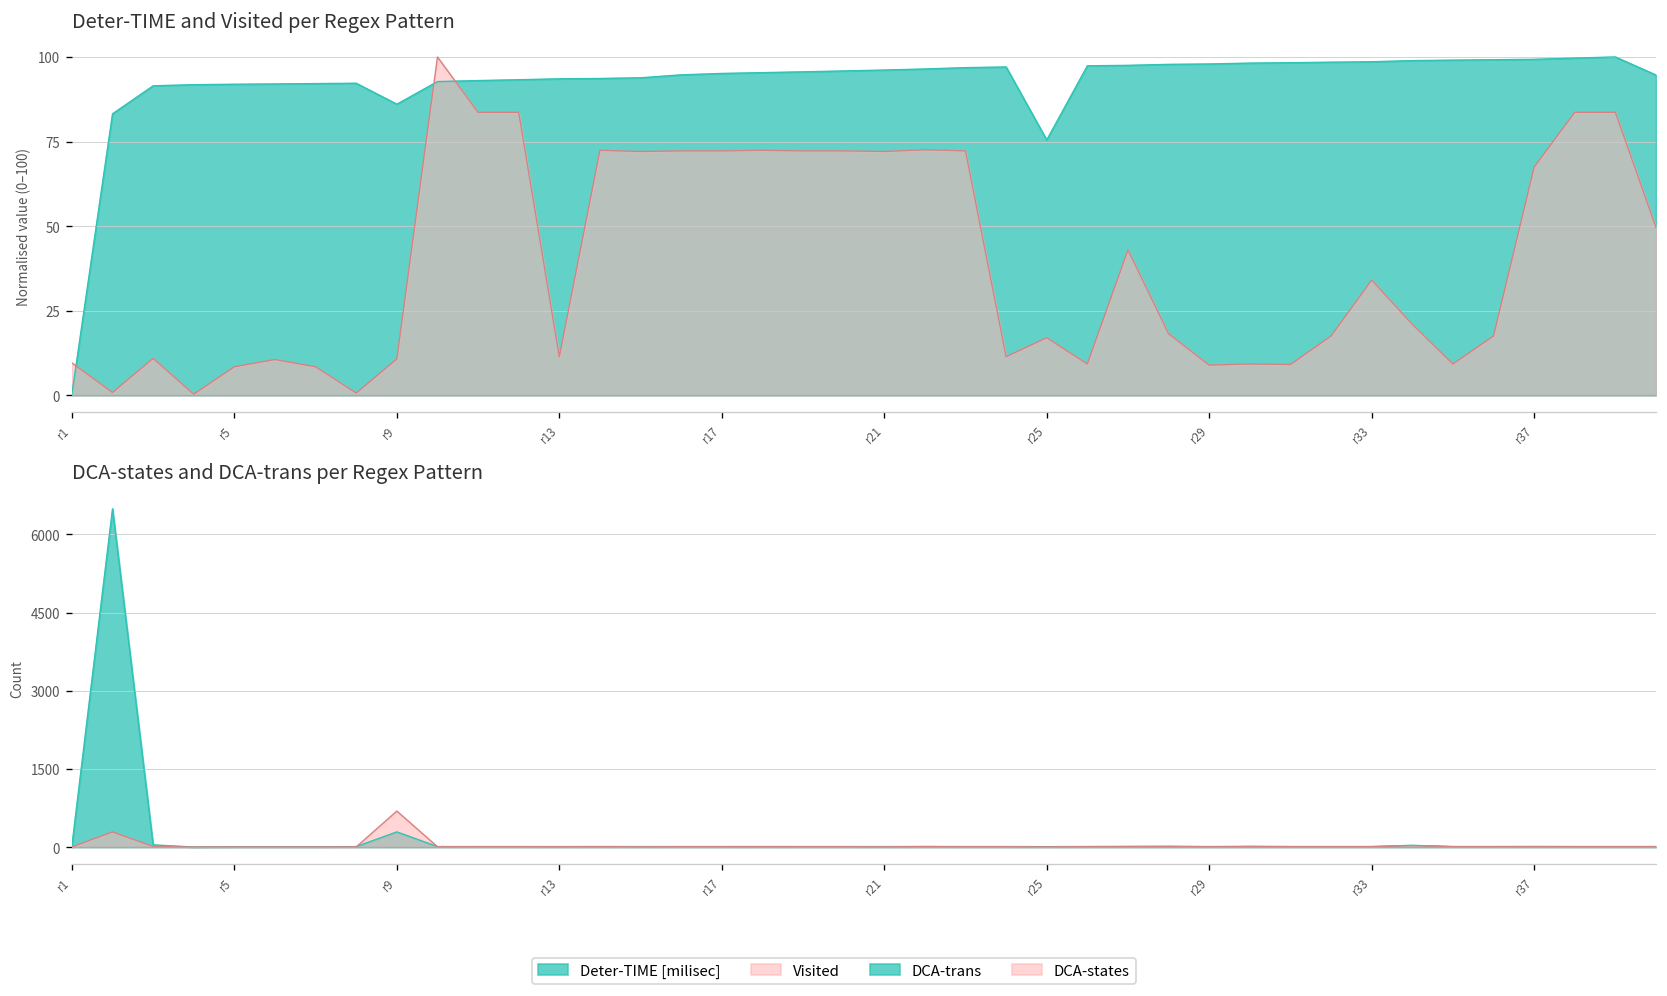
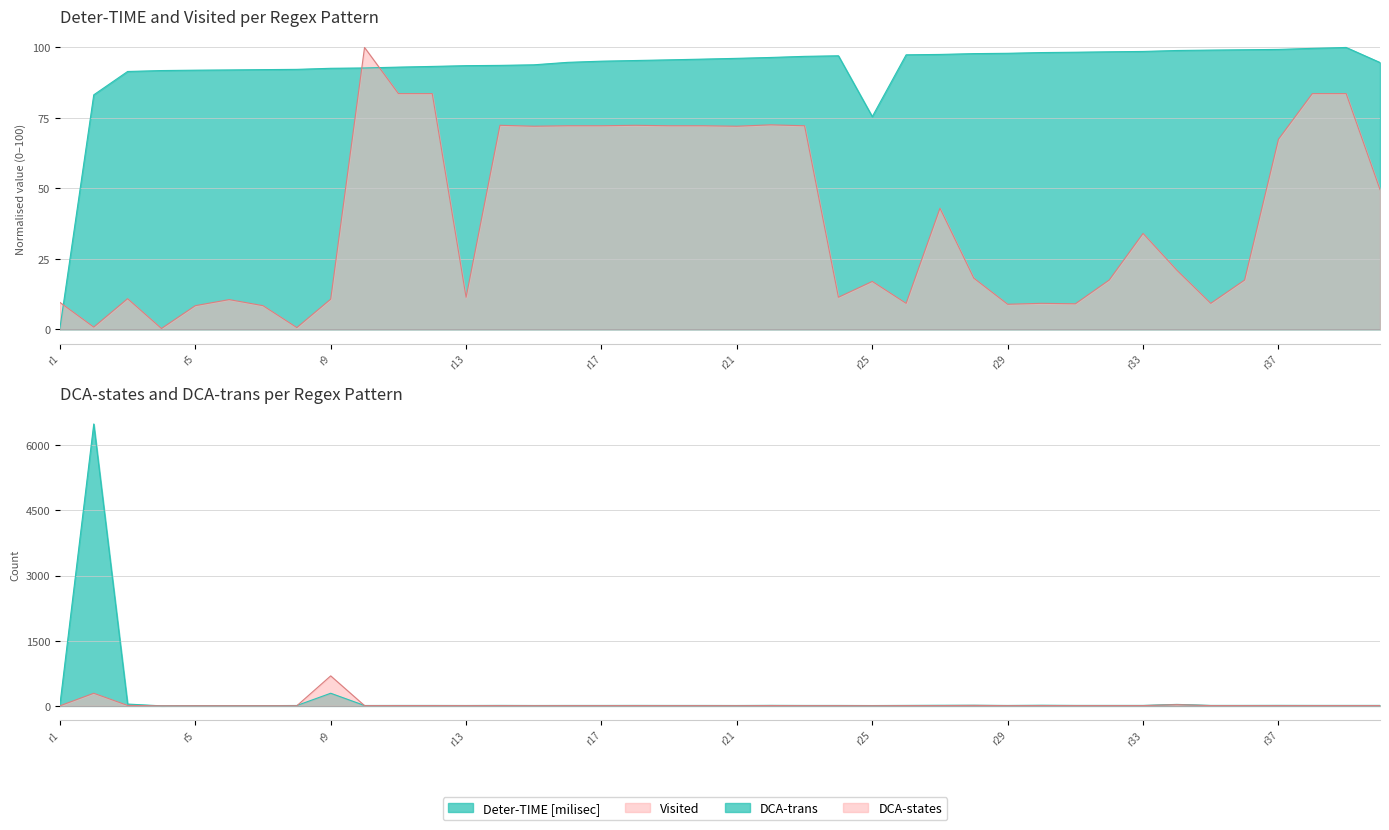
  {
    "Deter-TIME and Visited per Regex Pattern": {
      "Deter-TIME [milisec]": {
        "r1": 0,
        "r5": 92,
-       "r9": 86,
+       "r9": 93,
        "r13": 94,
        "r17": 95,
        "r21": 96,
        "r25": 75,
        "r29": 98,
        "r33": 99,
        "r37": 99
      },
      "Visited": {
        "r1": 10,
        "r5": 8,
        "r9": 11,
        "r13": 11,
        "r17": 72,
        "r21": 72,
        "r25": 17,
        "r29": 9,
        "r33": 34,
        "r37": 67
      }
    },
    "DCA-states and DCA-trans per Regex Pattern": {
      "DCA-trans": {
        "r9": 300
      },
      "DCA-states": {
        "r9": 700
      }
    }
  }
